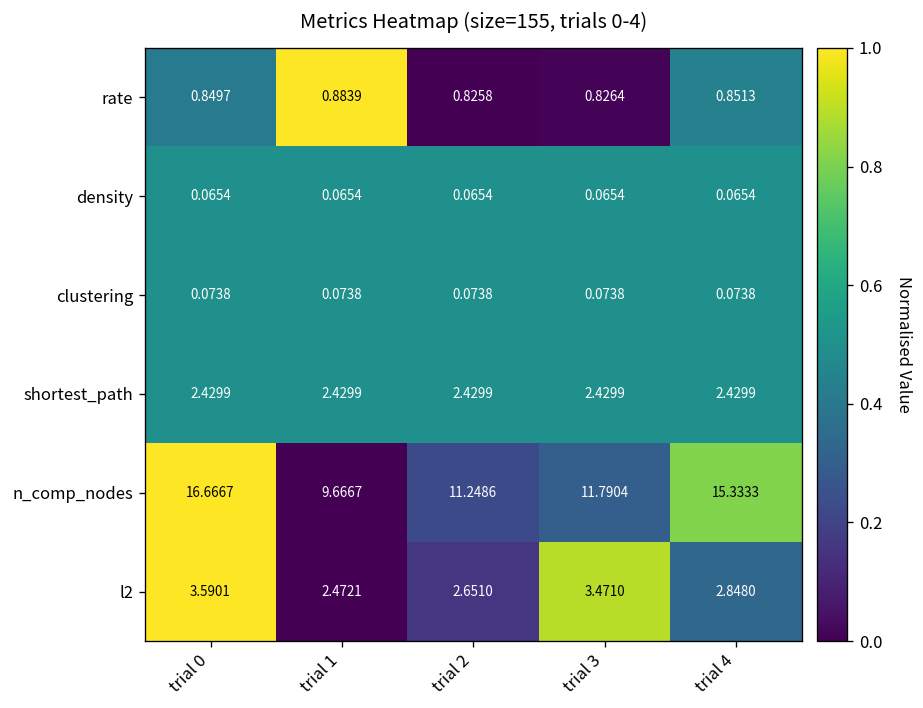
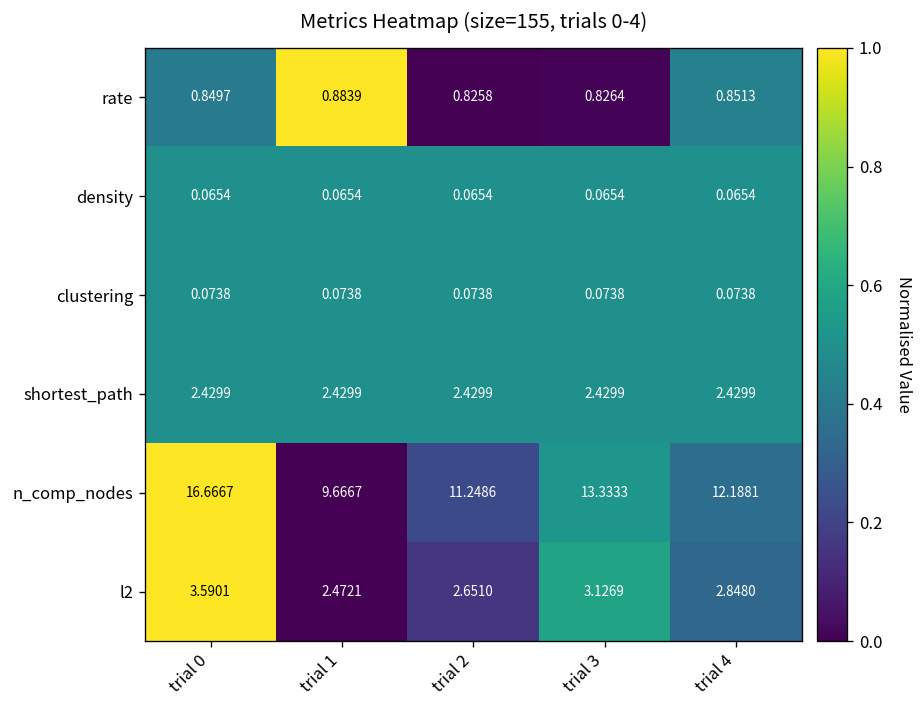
  {
    "rate": {
      "trial 0": 0.8497,
      "trial 1": 0.8839,
      "trial 2": 0.8258,
      "trial 3": 0.8264,
      "trial 4": 0.8513
    },
    "density": {
      "trial 0": 0.0654,
      "trial 1": 0.0654,
      "trial 2": 0.0654,
      "trial 3": 0.0654,
      "trial 4": 0.0654
    },
    "clustering": {
      "trial 0": 0.0738,
      "trial 1": 0.0738,
      "trial 2": 0.0738,
      "trial 3": 0.0738,
      "trial 4": 0.0738
    },
    "shortest_path": {
      "trial 0": 2.4299,
      "trial 1": 2.4299,
      "trial 2": 2.4299,
      "trial 3": 2.4299,
      "trial 4": 2.4299
    },
    "n_comp_nodes": {
      "trial 0": 16.6667,
      "trial 1": 9.6667,
      "trial 2": 11.2486,
-     "trial 3": 11.7904,
-     "trial 4": 15.3333
+     "trial 3": 13.3333,
+     "trial 4": 12.1881
    },
    "l2": {
      "trial 0": 3.5901,
      "trial 1": 2.4721,
      "trial 2": 2.6510,
-     "trial 3": 3.4710,
+     "trial 3": 3.1269,
      "trial 4": 2.8480
    }
  }
